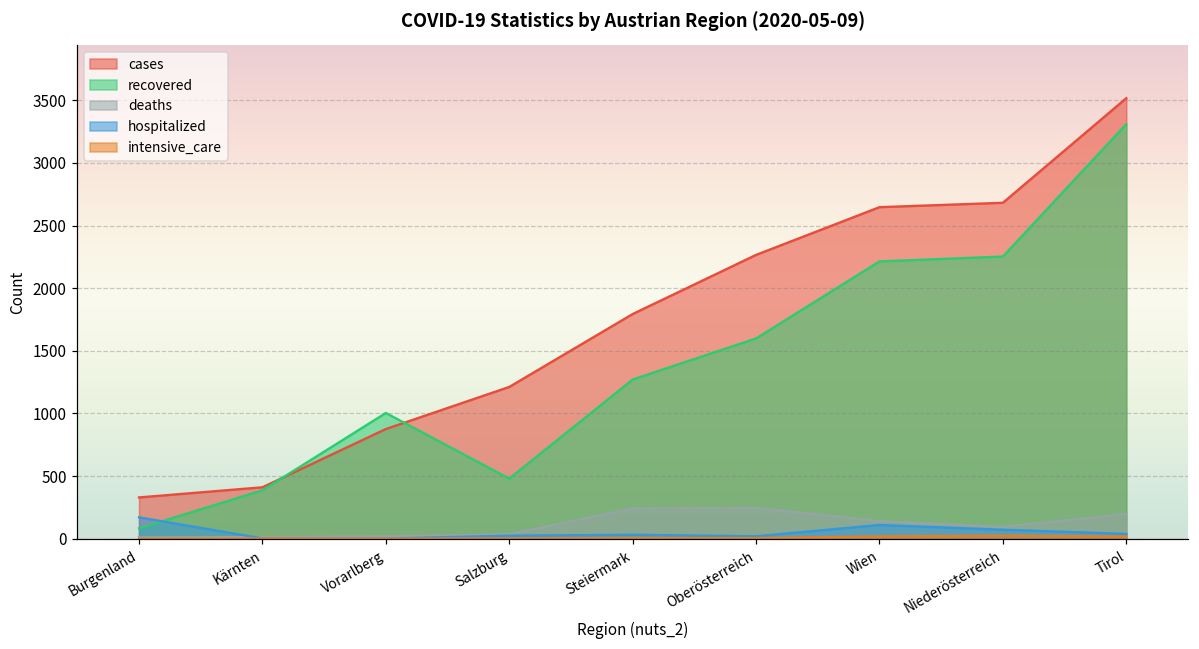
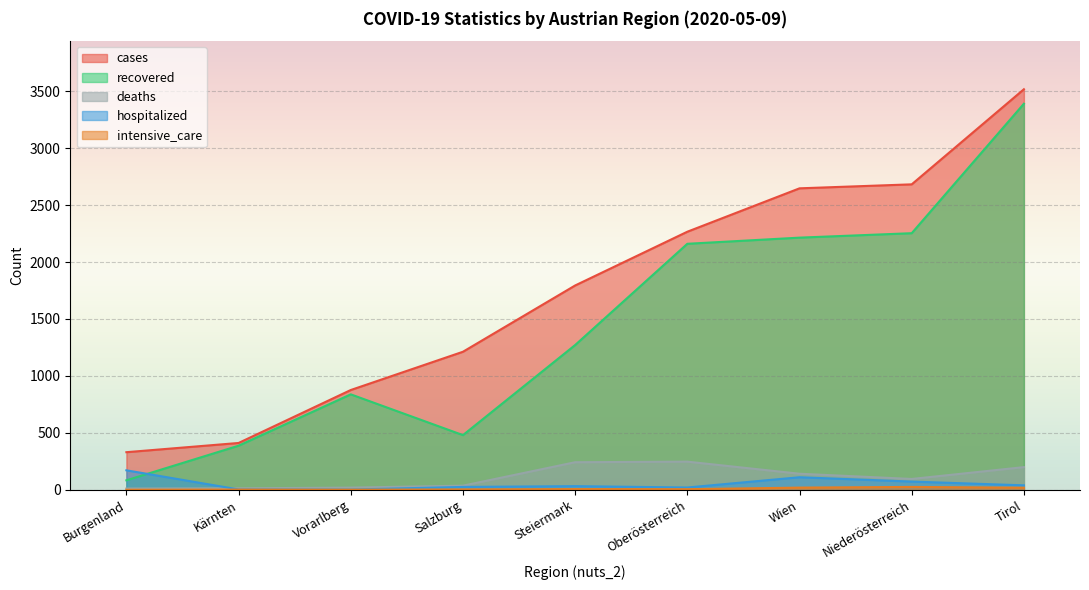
  {
    "recovered": {
      "Burgenland": 80,
      "Kärnten": 390,
-     "Vorarlberg": 1000,
+     "Vorarlberg": 840,
      "Salzburg": 480,
      "Steiermark": 1270,
-     "Oberösterreich": 1600,
+     "Oberösterreich": 2160,
      "Wien": 2210,
      "Niederösterreich": 2250,
-     "Tirol": 3310
+     "Tirol": 3390
    },
    "deaths": {
      "Steiermark": 240,
      "Oberösterreich": 250,
      "Wien": 140,
      "Niederösterreich": 100,
      "Tirol": 200
    },
    "hospitalized": {
      "Burgenland": 170,
      "Steiermark": 30,
      "Wien": 110,
      "Niederösterreich": 70
    }
  }
